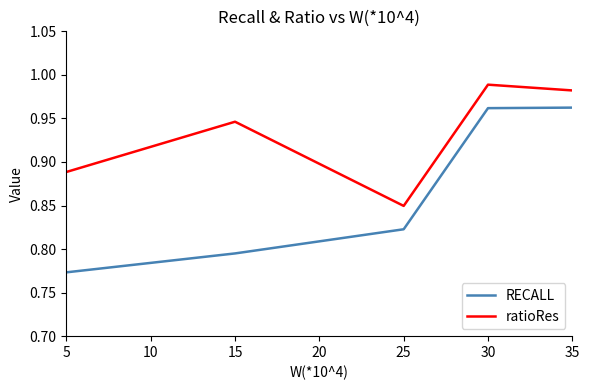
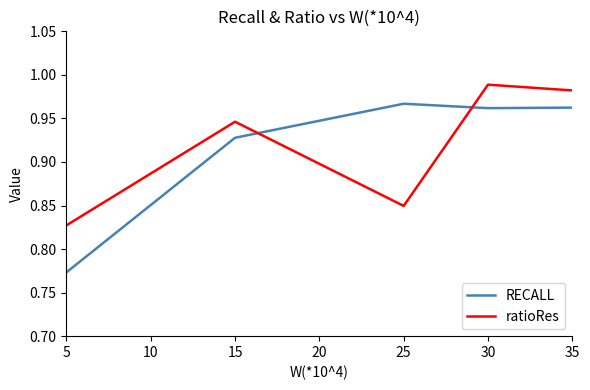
  {
    "RECALL": {
      "5": 0.77,
-     "15": 0.79,
-     "25": 0.82,
+     "15": 0.93,
+     "25": 0.97,
      "30": 0.96,
      "35": 0.96
    },
    "ratioRes": {
-     "5": 0.89,
+     "5": 0.83,
      "15": 0.95,
      "25": 0.85,
      "30": 0.99,
      "35": 0.98
    }
  }
